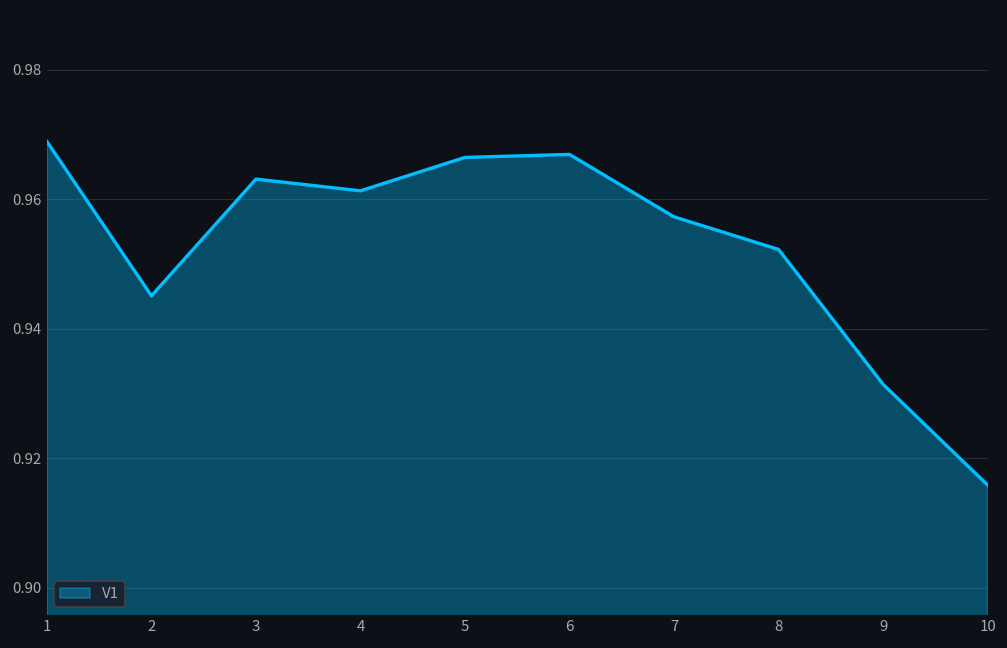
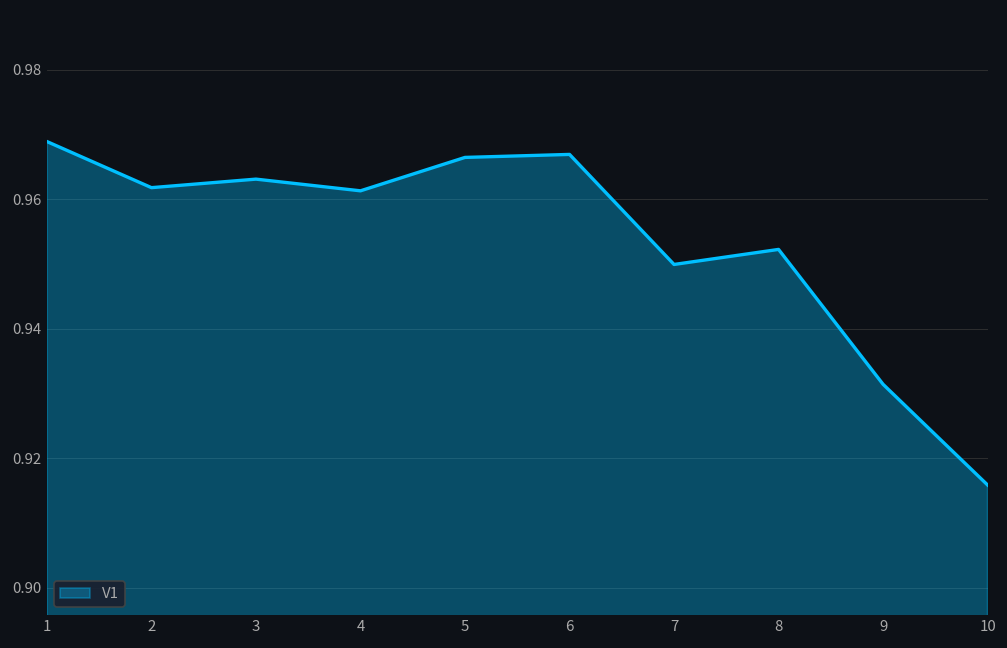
  {
    "1": 0.969,
-   "2": 0.945,
+   "2": 0.962,
    "3": 0.963,
    "4": 0.961,
    "5": 0.966,
    "6": 0.967,
-   "7": 0.957,
+   "7": 0.950,
    "8": 0.952,
    "9": 0.931,
    "10": 0.916
  }
